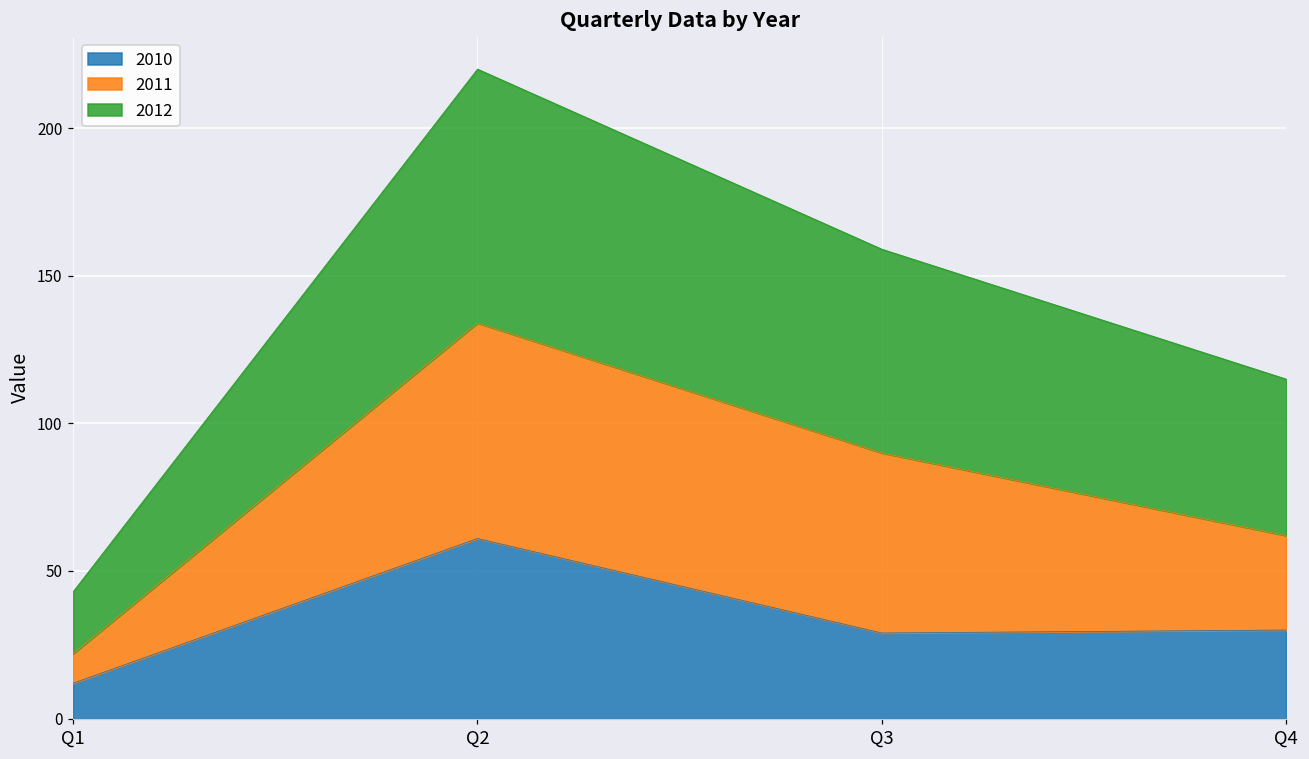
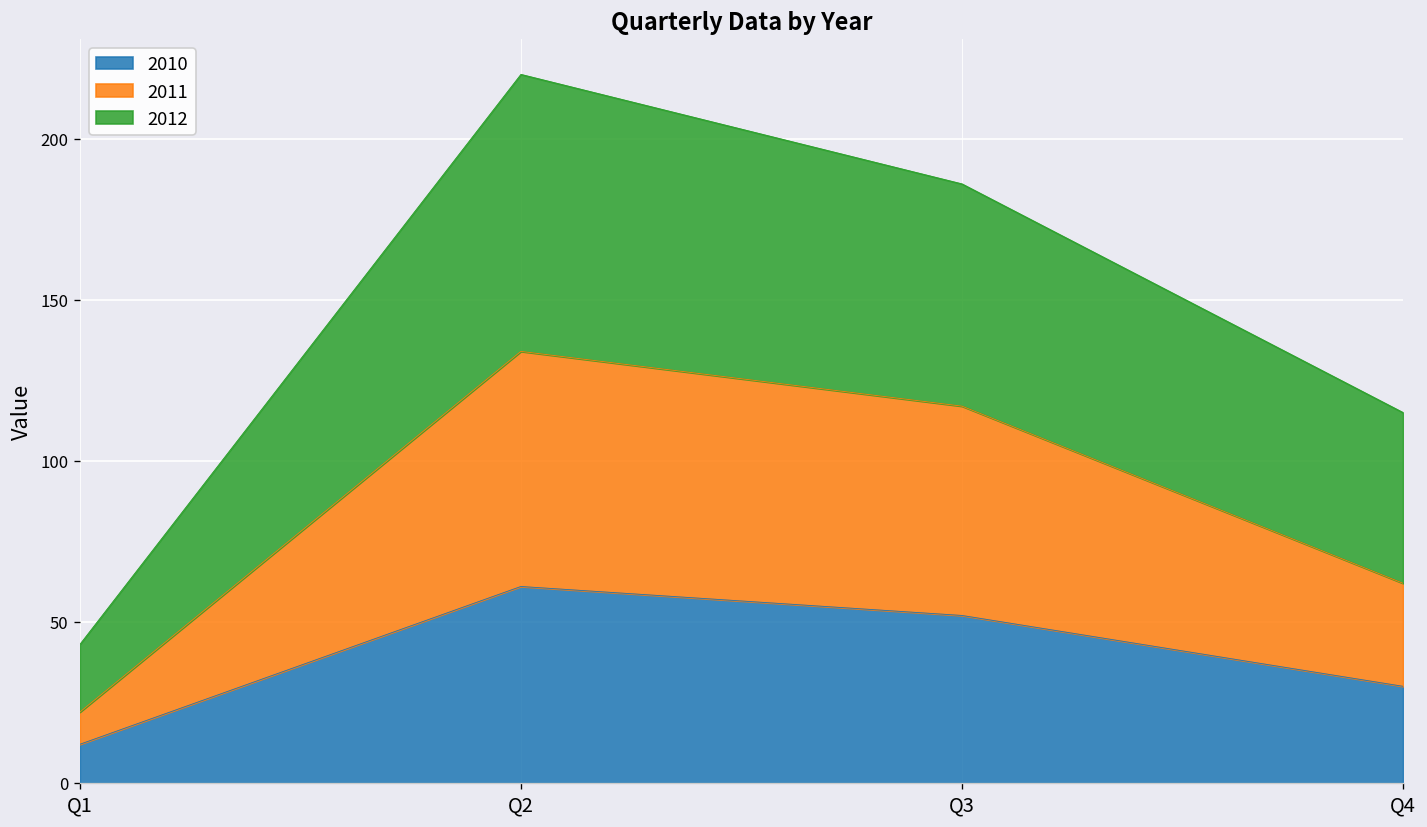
  {
    "2010": {
      "Q1": 12,
      "Q2": 61,
-     "Q3": 29,
+     "Q3": 52,
      "Q4": 30
    },
    "2011": {
      "Q1": 10,
      "Q2": 73,
-     "Q3": 61,
+     "Q3": 65,
      "Q4": 32
    },
    "2012": {
      "Q1": 21,
      "Q2": 86,
      "Q3": 69,
      "Q4": 53
    }
  }
